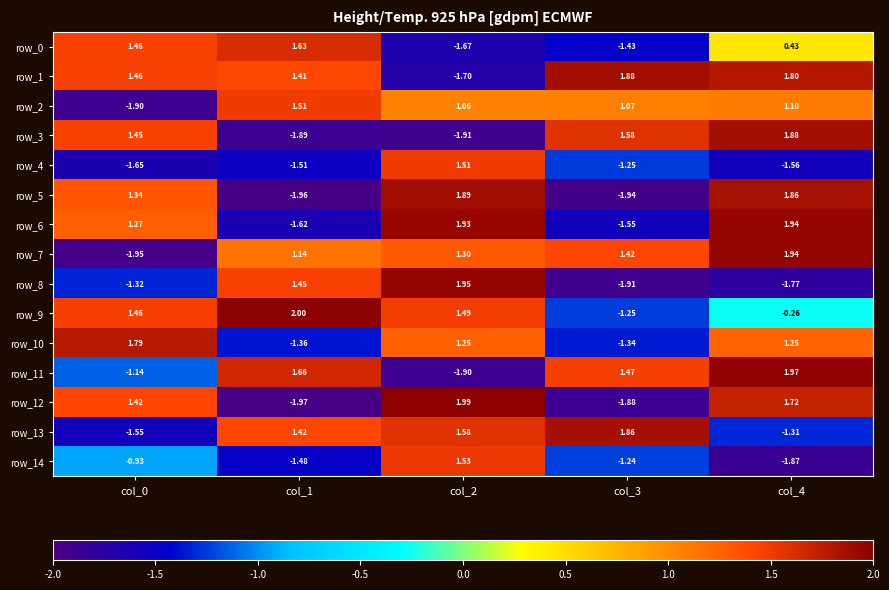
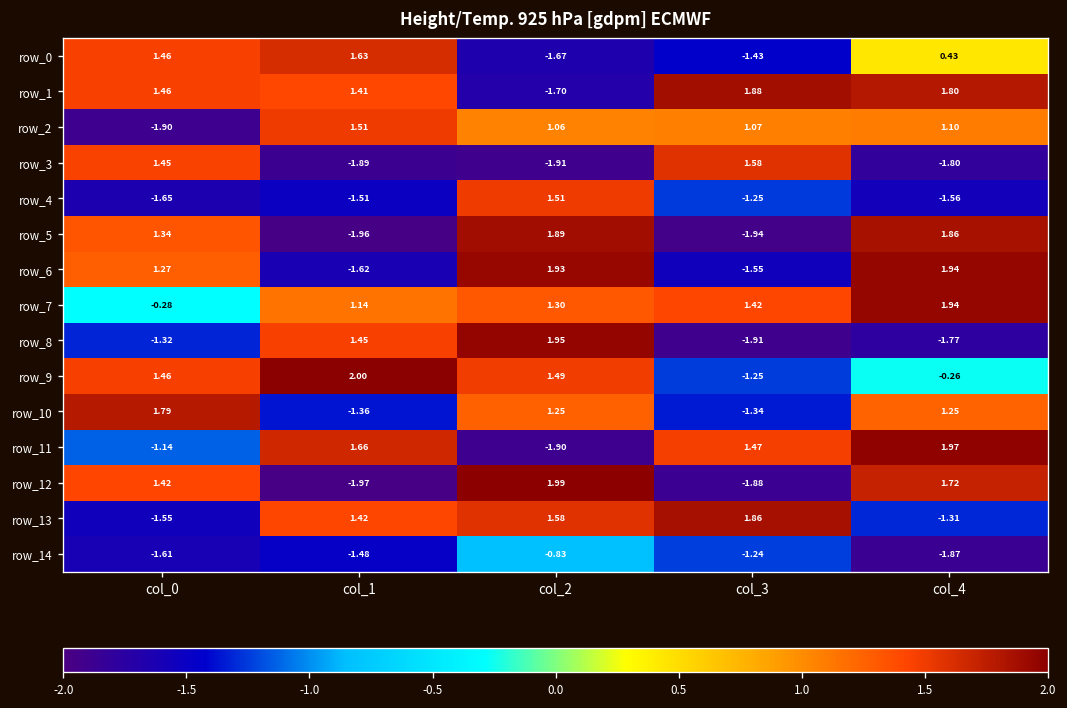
  {
    "row_0": {
      "col_0": 1.46,
      "col_1": 1.63,
      "col_2": -1.67,
      "col_3": -1.43,
      "col_4": 0.43
    },
    "row_1": {
      "col_0": 1.46,
      "col_1": 1.41,
      "col_2": -1.70,
      "col_3": 1.88,
      "col_4": 1.80
    },
    "row_2": {
      "col_0": -1.90,
      "col_1": 1.51,
      "col_2": 1.06,
      "col_3": 1.07,
      "col_4": 1.10
    },
    "row_3": {
      "col_0": 1.45,
      "col_1": -1.89,
      "col_2": -1.91,
      "col_3": 1.58,
-     "col_4": 1.88
+     "col_4": -1.80
    },
    "row_4": {
      "col_0": -1.65,
      "col_1": -1.51,
      "col_2": 1.51,
      "col_3": -1.25,
      "col_4": -1.56
    },
    "row_5": {
      "col_0": 1.34,
      "col_1": -1.96,
      "col_2": 1.89,
      "col_3": -1.94,
      "col_4": 1.86
    },
    "row_6": {
      "col_0": 1.27,
      "col_1": -1.62,
      "col_2": 1.93,
      "col_3": -1.55,
      "col_4": 1.94
    },
    "row_7": {
-     "col_0": -1.95,
+     "col_0": -0.28,
      "col_1": 1.14,
      "col_2": 1.30,
      "col_3": 1.42,
      "col_4": 1.94
    },
    "row_8": {
      "col_0": -1.32,
      "col_1": 1.45,
      "col_2": 1.95,
      "col_3": -1.91,
      "col_4": -1.77
    },
    "row_9": {
      "col_0": 1.46,
      "col_1": 2.00,
      "col_2": 1.49,
      "col_3": -1.25,
      "col_4": -0.26
    },
    "row_10": {
      "col_0": 1.79,
      "col_1": -1.36,
      "col_2": 1.25,
      "col_3": -1.34,
      "col_4": 1.25
    },
    "row_11": {
      "col_0": -1.14,
      "col_1": 1.66,
      "col_2": -1.90,
      "col_3": 1.47,
      "col_4": 1.97
    },
    "row_12": {
      "col_0": 1.42,
      "col_1": -1.97,
      "col_2": 1.99,
      "col_3": -1.88,
      "col_4": 1.72
    },
    "row_13": {
      "col_0": -1.55,
      "col_1": 1.42,
      "col_2": 1.58,
      "col_3": 1.86,
      "col_4": -1.31
    },
    "row_14": {
-     "col_0": -0.93,
+     "col_0": -1.61,
      "col_1": -1.48,
-     "col_2": 1.53,
+     "col_2": -0.83,
      "col_3": -1.24,
      "col_4": -1.87
    }
  }
